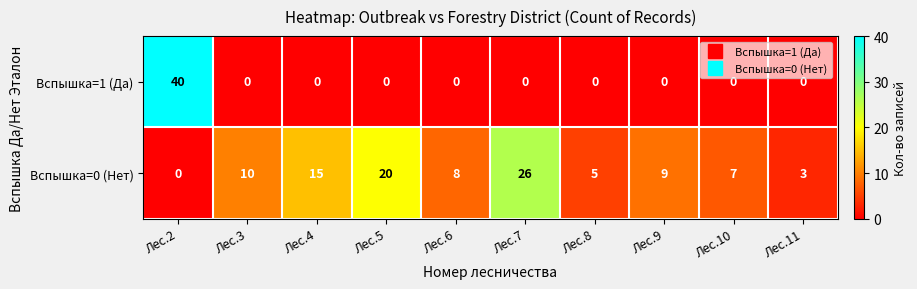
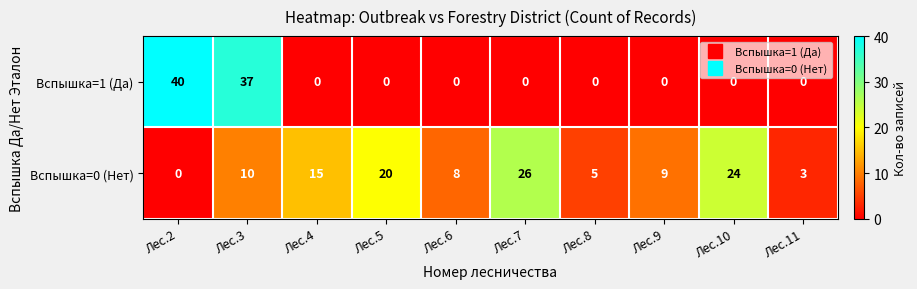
  {
    "Вспышка=1 (Да)": {
      "Лес.2": 40,
-     "Лес.3": 0,
+     "Лес.3": 37,
      "Лес.4": 0,
      "Лес.5": 0,
      "Лес.6": 0,
      "Лес.7": 0,
      "Лес.8": 0,
      "Лес.9": 0
    },
    "Вспышка=0 (Нет)": {
      "Лес.2": 0,
      "Лес.3": 10,
      "Лес.4": 15,
      "Лес.5": 20,
      "Лес.6": 8,
      "Лес.7": 26,
      "Лес.8": 5,
      "Лес.9": 9,
-     "Лес.10": 7,
+     "Лес.10": 24,
      "Лес.11": 3
    }
  }
